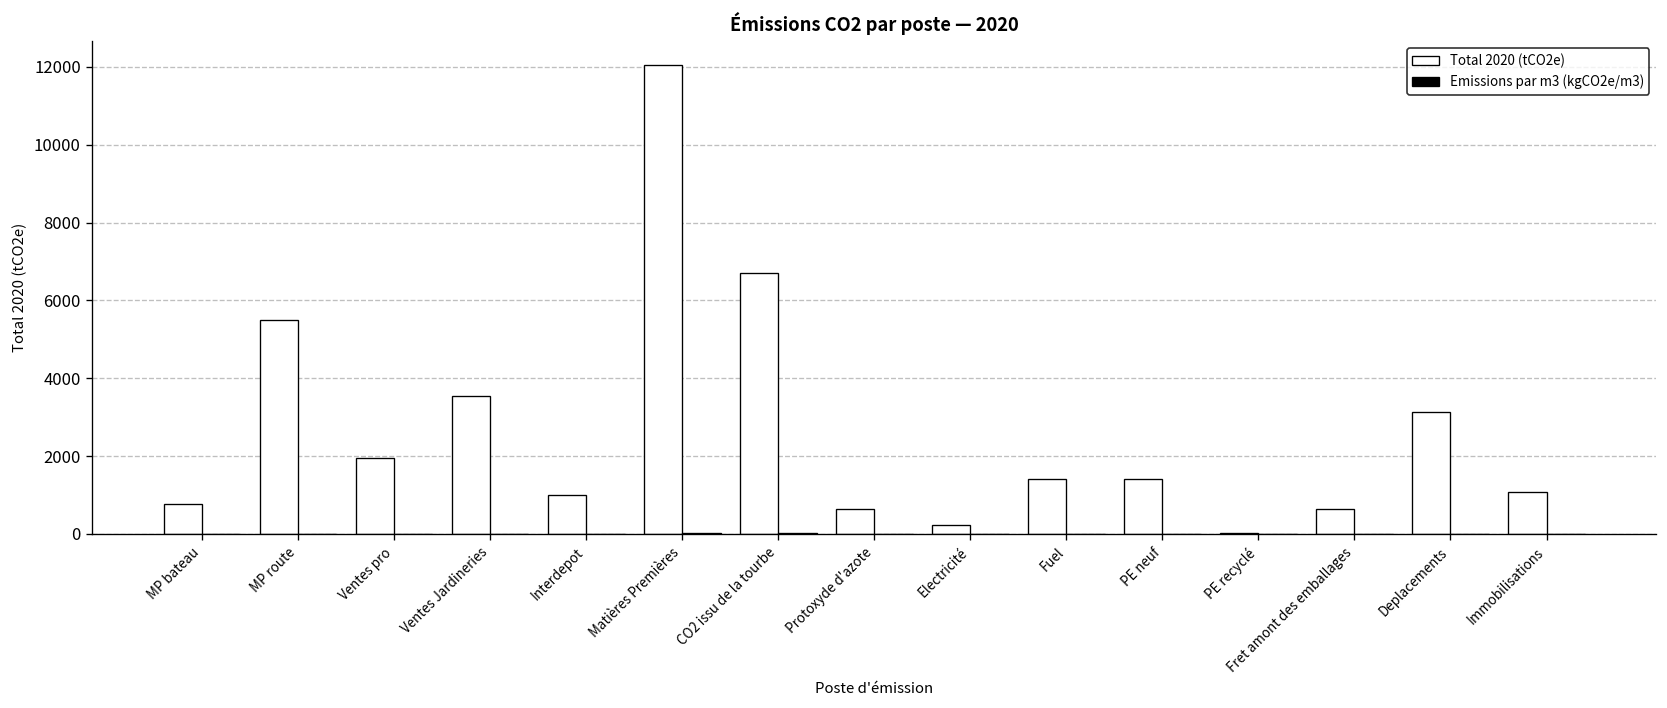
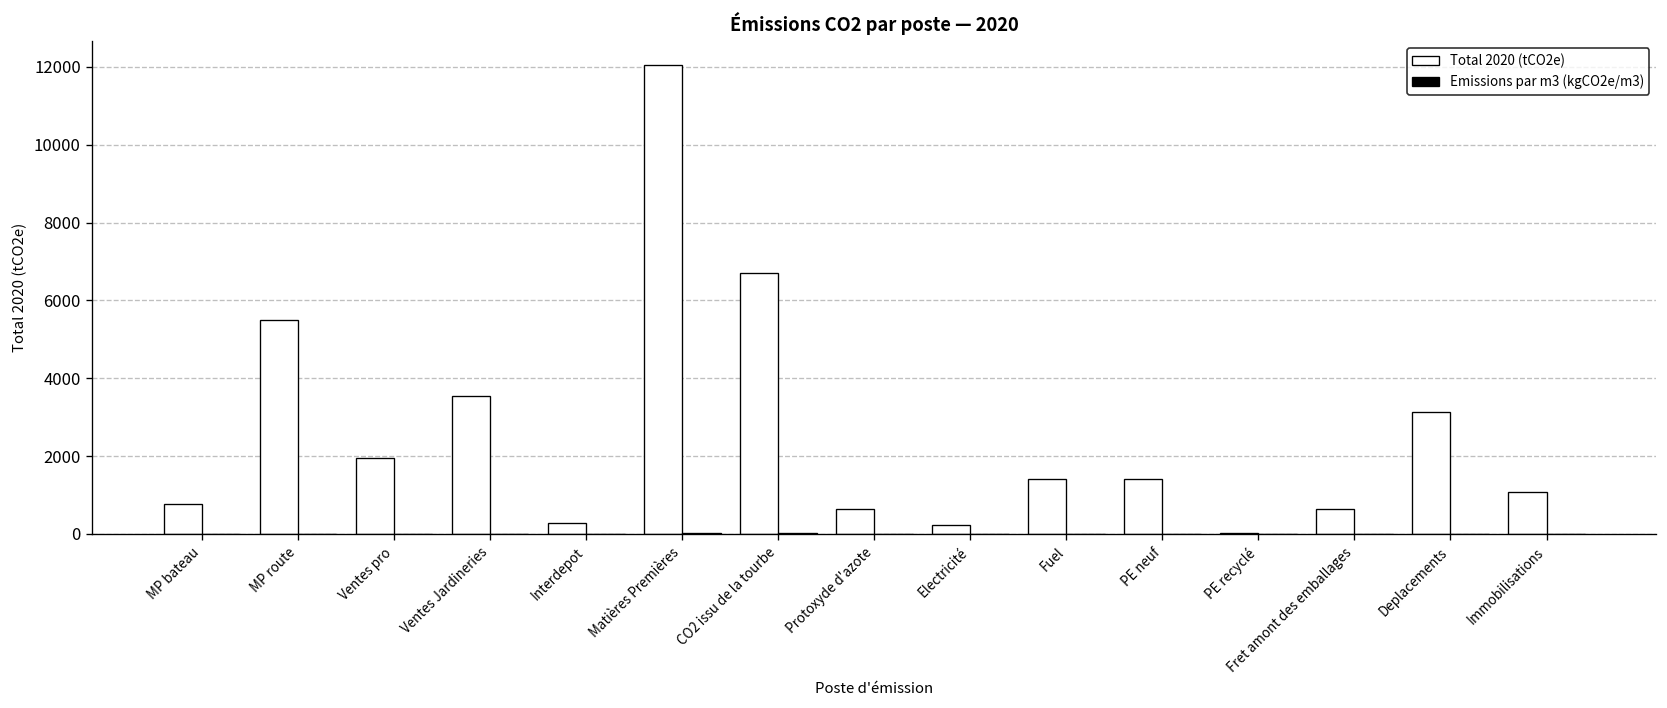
  {
    "Total 2020 (tCO2e)": {
      "MP bateau": 800,
      "MP route": 5500,
      "Ventes pro": 1900,
      "Ventes Jardineries": 3500,
-     "Interdepot": 1000,
+     "Interdepot": 300,
      "Matières Premières": 12100,
      "CO2 issu de la tourbe": 6700,
      "Protoxyde d'azote": 700,
      "Electricité": 200,
      "Fuel": 1400,
      "PE neuf": 1400,
      "Fret amont des emballages": 700,
      "Deplacements": 3100,
      "Immobilisations": 1100
    }
  }
